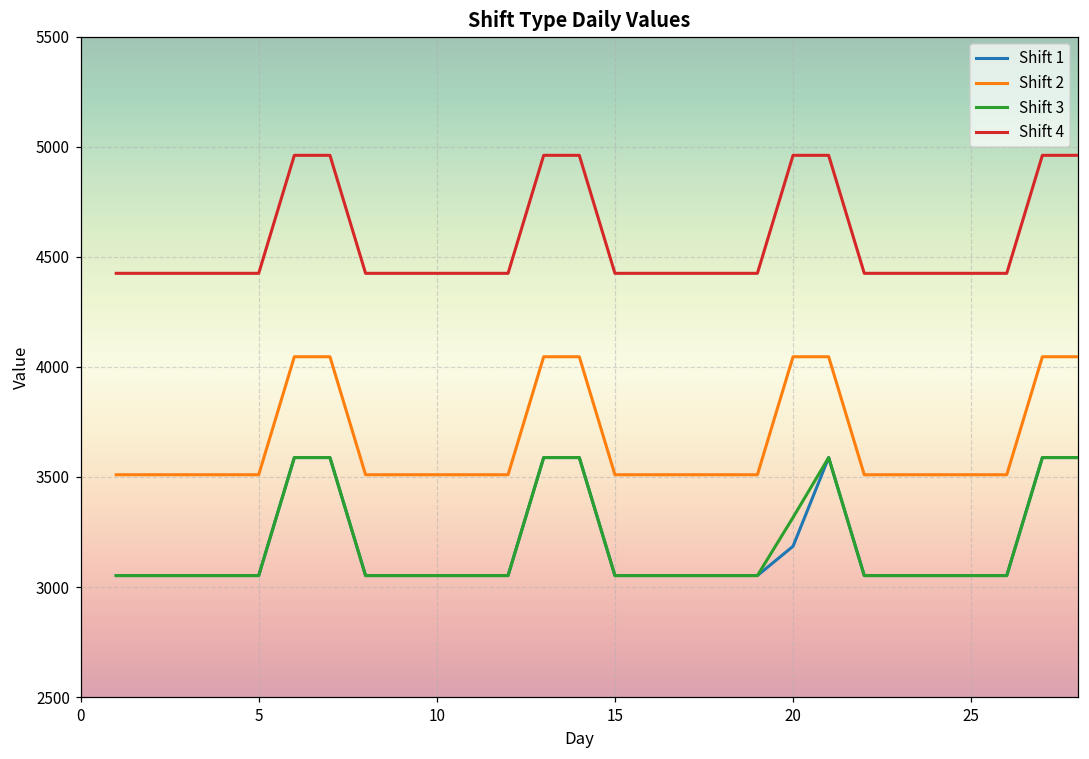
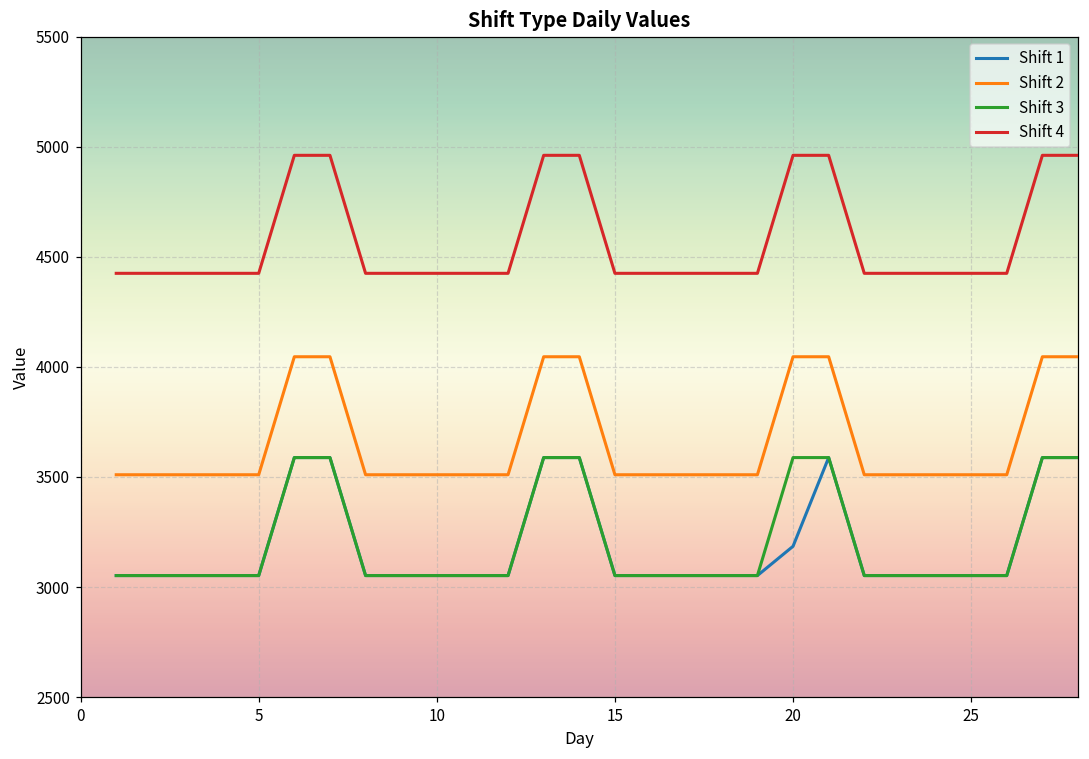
  {
    "Shift 1": {
      "20": 3190
    },
    "Shift 2": {
      "5": 3510,
      "10": 3510,
      "15": 3510,
      "20": 4050,
      "25": 3510
    },
    "Shift 3": {
-     "20": 3320
+     "20": 3590
    },
    "Shift 4": {
      "5": 4430,
      "10": 4430,
      "15": 4430,
      "20": 4960,
      "25": 4430
    }
  }
